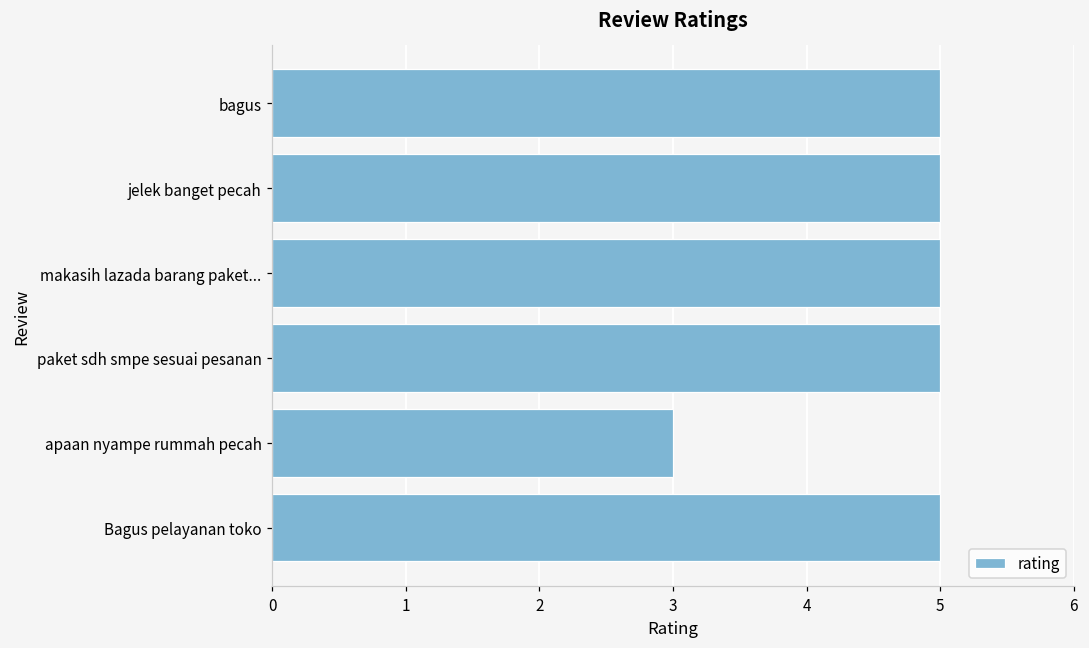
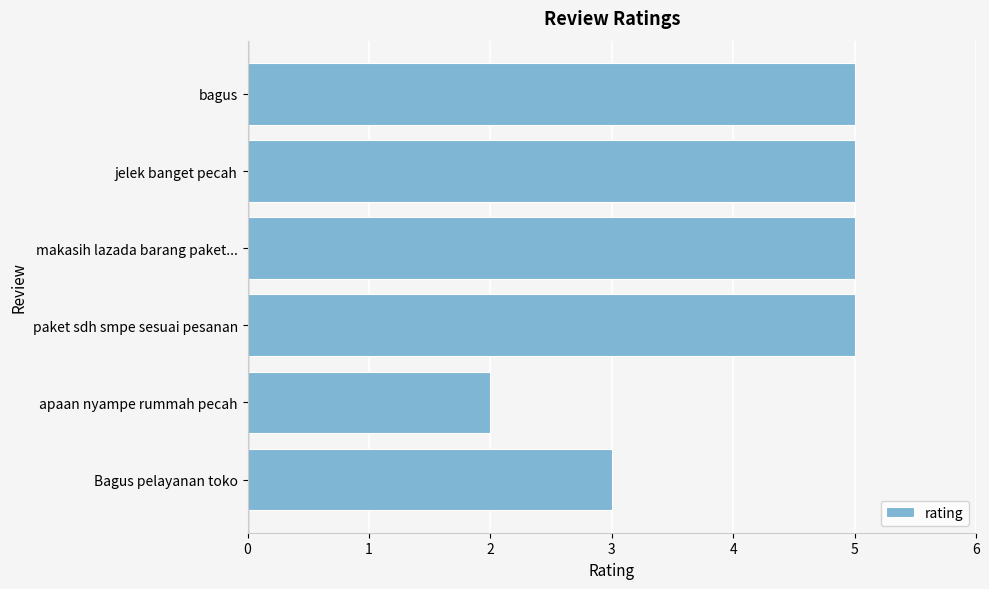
  {
    "bagus": 5,
    "jelek banget pecah": 5,
    "makasih lazada barang paket...": 5,
    "paket sdh smpe sesuai pesanan": 5,
-   "apaan nyampe rummah pecah": 3,
-   "Bagus pelayanan toko": 5
+   "apaan nyampe rummah pecah": 2,
+   "Bagus pelayanan toko": 3
  }
